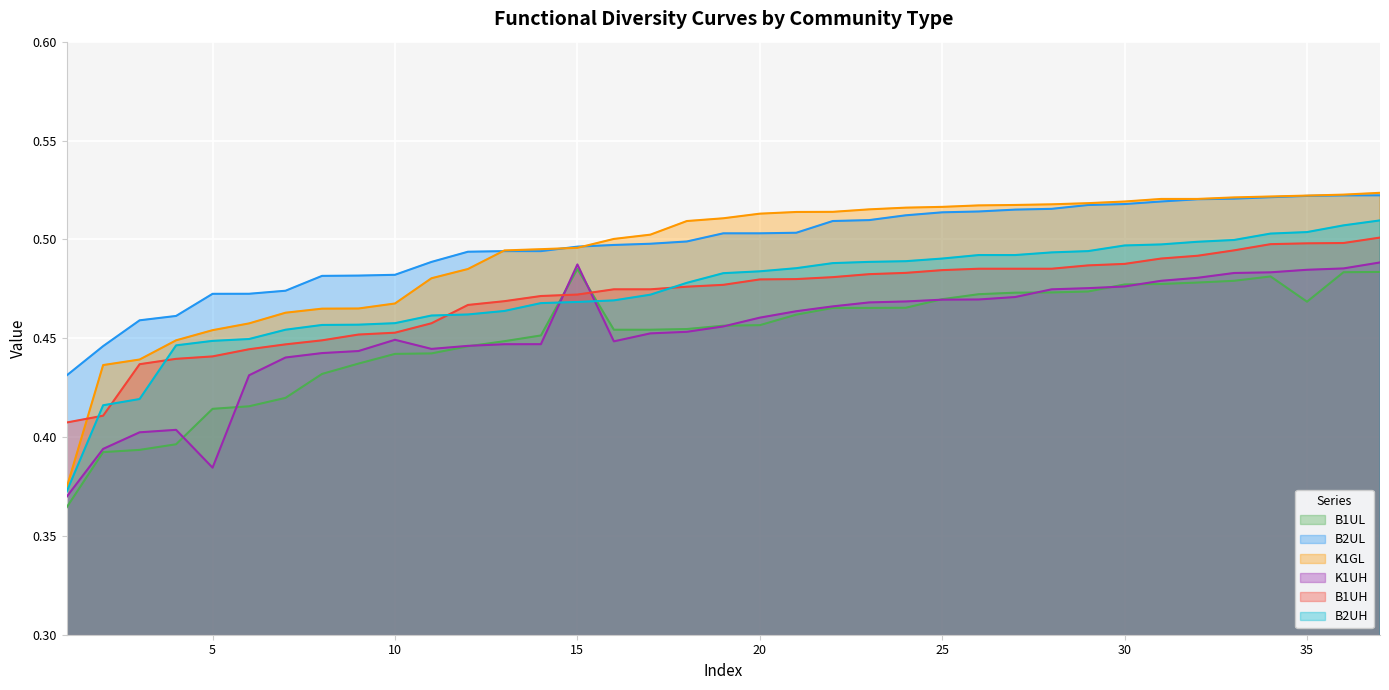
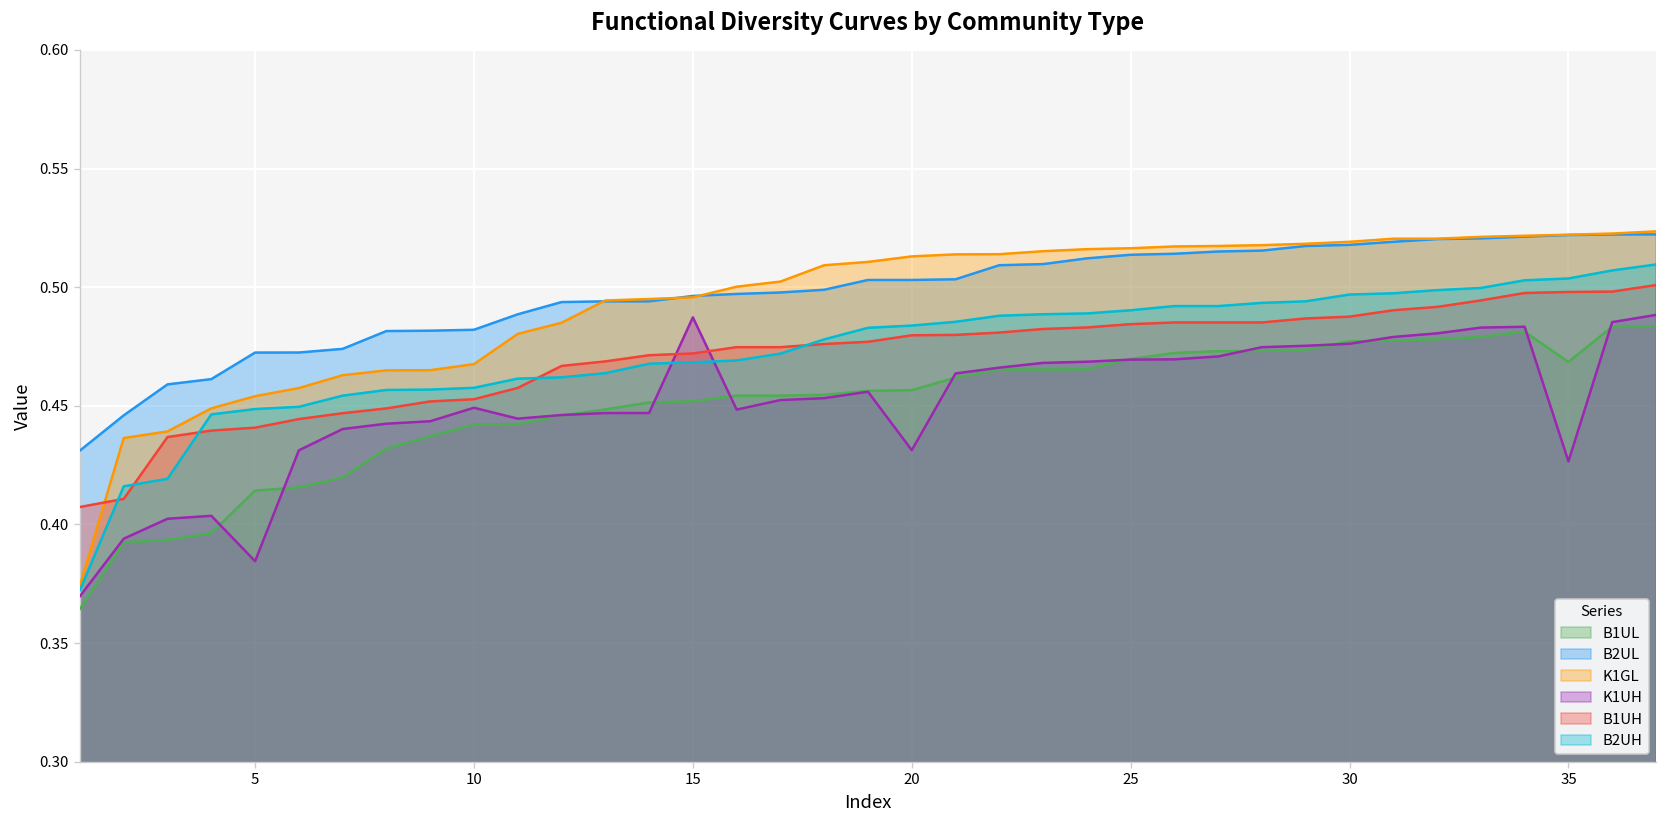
  {
    "B1UL": {
      "5": 0.414,
      "10": 0.442,
-     "15": 0.485,
+     "15": 0.452,
      "20": 0.457,
      "35": 0.468
    },
    "K1UH": {
      "5": 0.385,
      "10": 0.449,
      "15": 0.487,
-     "20": 0.460,
-     "35": 0.485
+     "20": 0.431,
+     "35": 0.427
    }
  }
